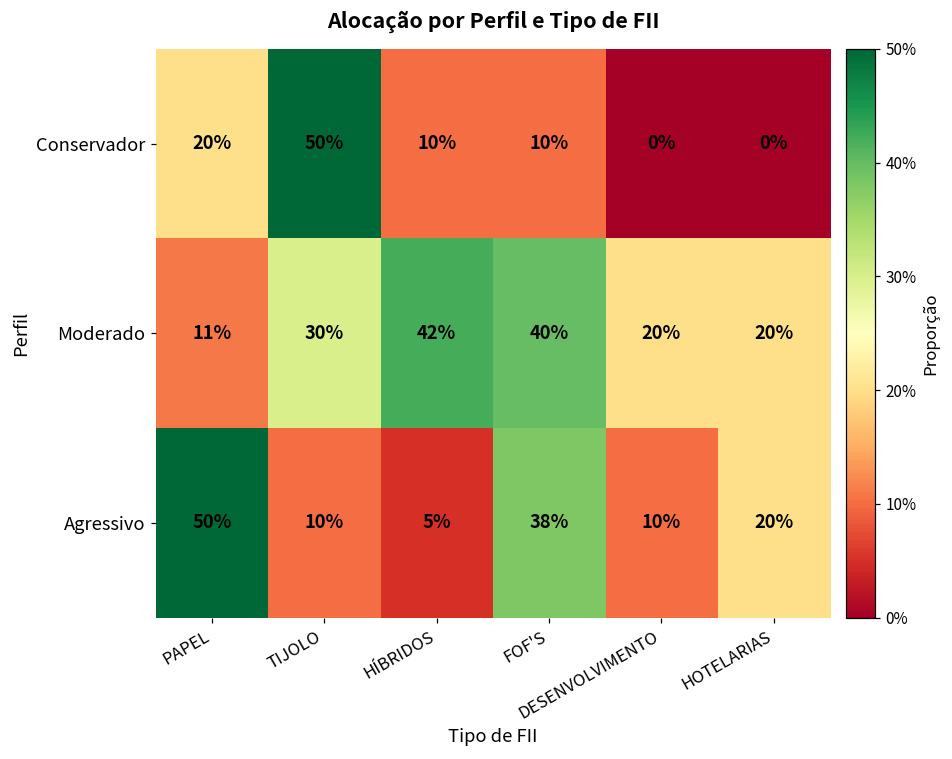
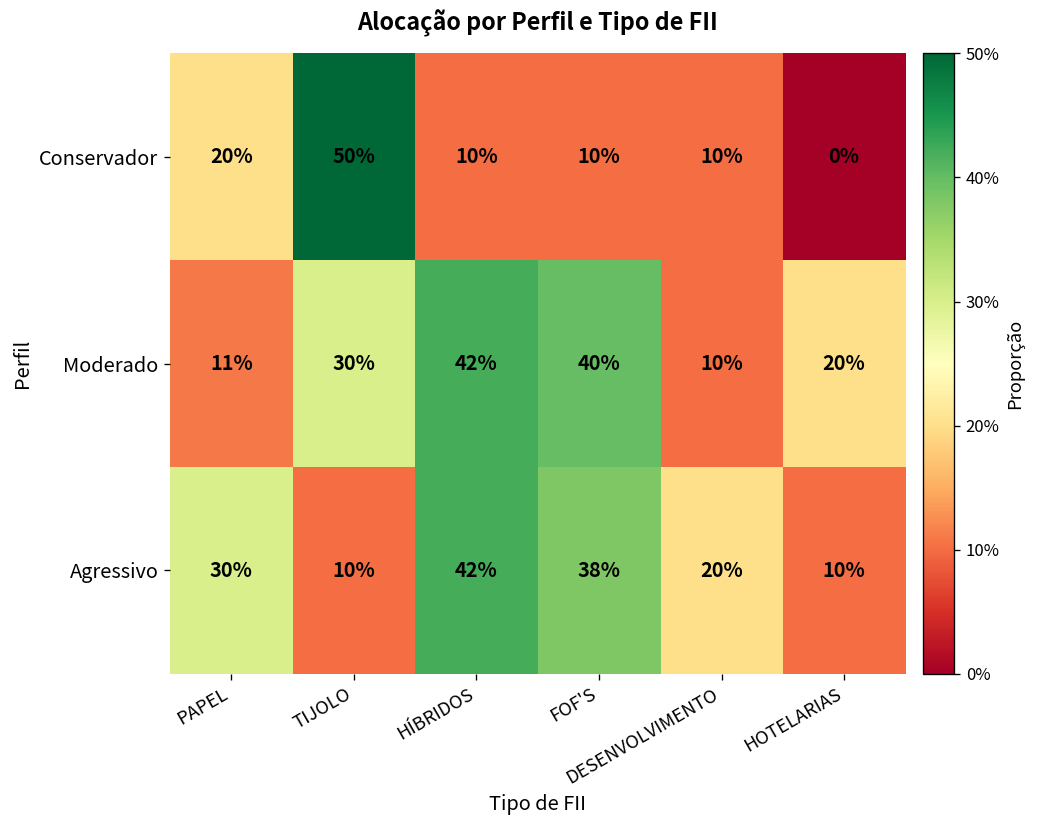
  {
    "Conservador": {
      "PAPEL": "20%",
      "TIJOLO": "50%",
      "HÍBRIDOS": "10%",
      "FOF'S": "10%",
-     "DESENVOLVIMENTO": "0%",
+     "DESENVOLVIMENTO": "10%",
      "HOTELARIAS": "0%"
    },
    "Moderado": {
      "PAPEL": "11%",
      "TIJOLO": "30%",
      "HÍBRIDOS": "42%",
      "FOF'S": "40%",
-     "DESENVOLVIMENTO": "20%",
+     "DESENVOLVIMENTO": "10%",
      "HOTELARIAS": "20%"
    },
    "Agressivo": {
-     "PAPEL": "50%",
+     "PAPEL": "30%",
      "TIJOLO": "10%",
-     "HÍBRIDOS": "5%",
+     "HÍBRIDOS": "42%",
      "FOF'S": "38%",
-     "DESENVOLVIMENTO": "10%",
-     "HOTELARIAS": "20%"
+     "DESENVOLVIMENTO": "20%",
+     "HOTELARIAS": "10%"
    }
  }
